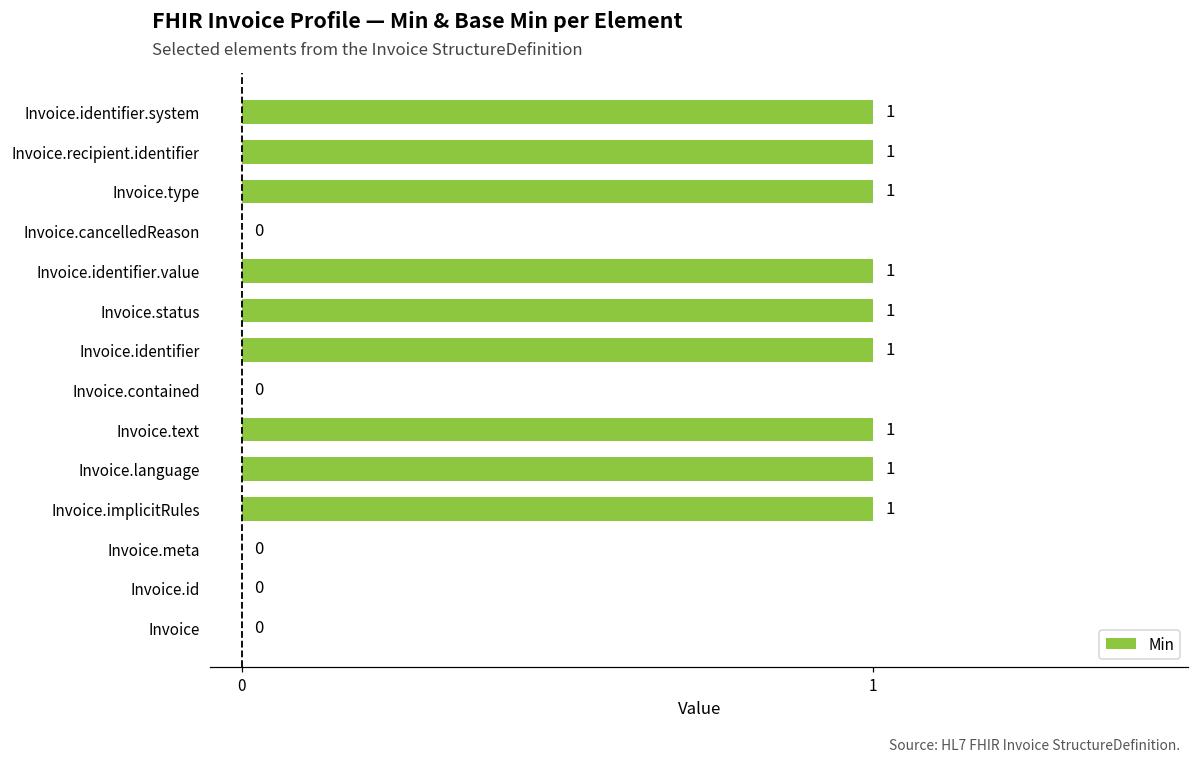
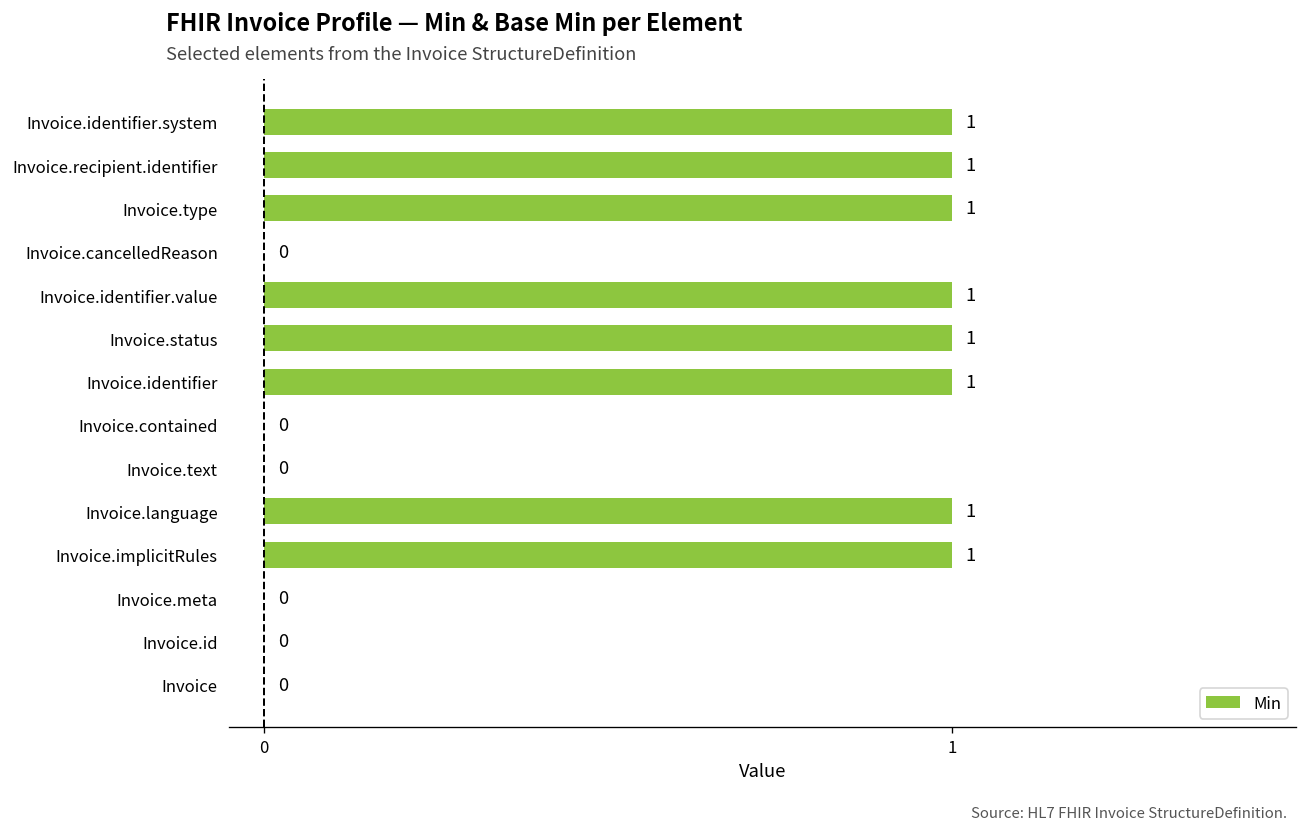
  {
    "Invoice.identifier.system": 1,
    "Invoice.recipient.identifier": 1,
    "Invoice.type": 1,
    "Invoice.cancelledReason": 0,
    "Invoice.identifier.value": 1,
    "Invoice.status": 1,
    "Invoice.identifier": 1,
    "Invoice.contained": 0,
-   "Invoice.text": 1,
+   "Invoice.text": 0,
    "Invoice.language": 1,
    "Invoice.implicitRules": 1,
    "Invoice.meta": 0,
    "Invoice.id": 0,
    "Invoice": 0
  }
